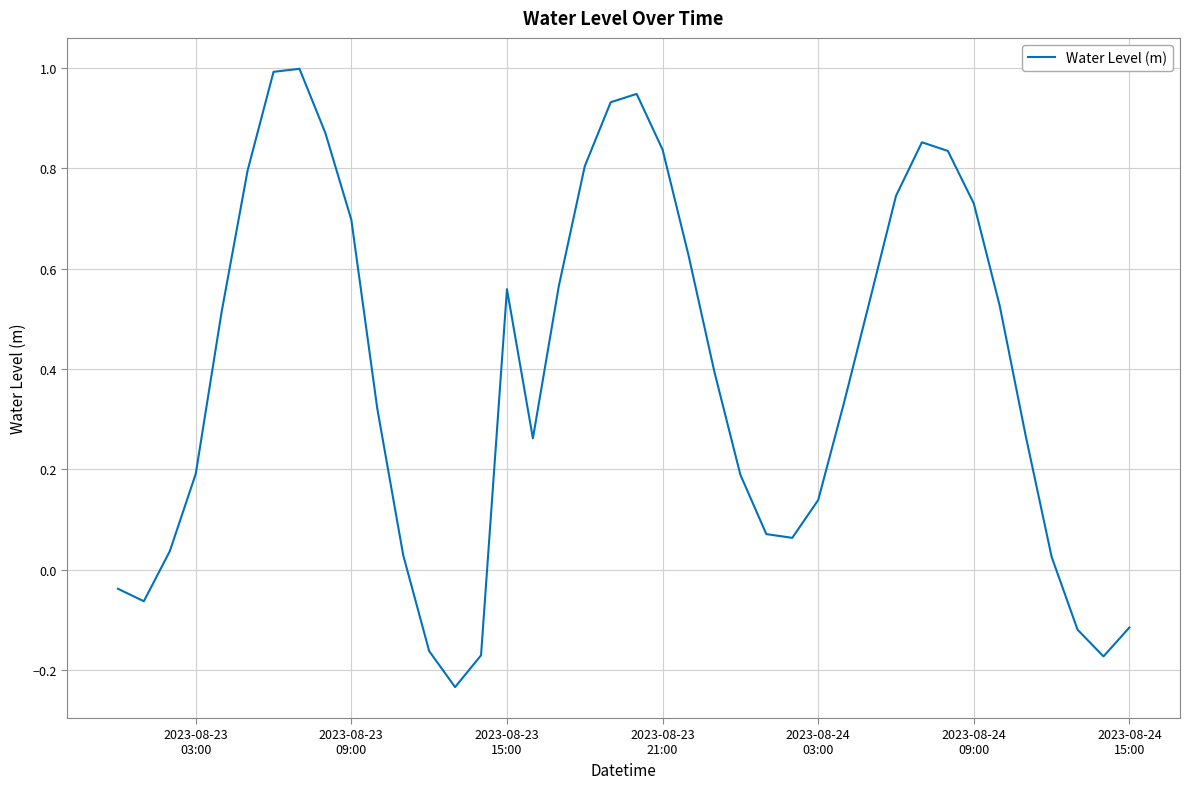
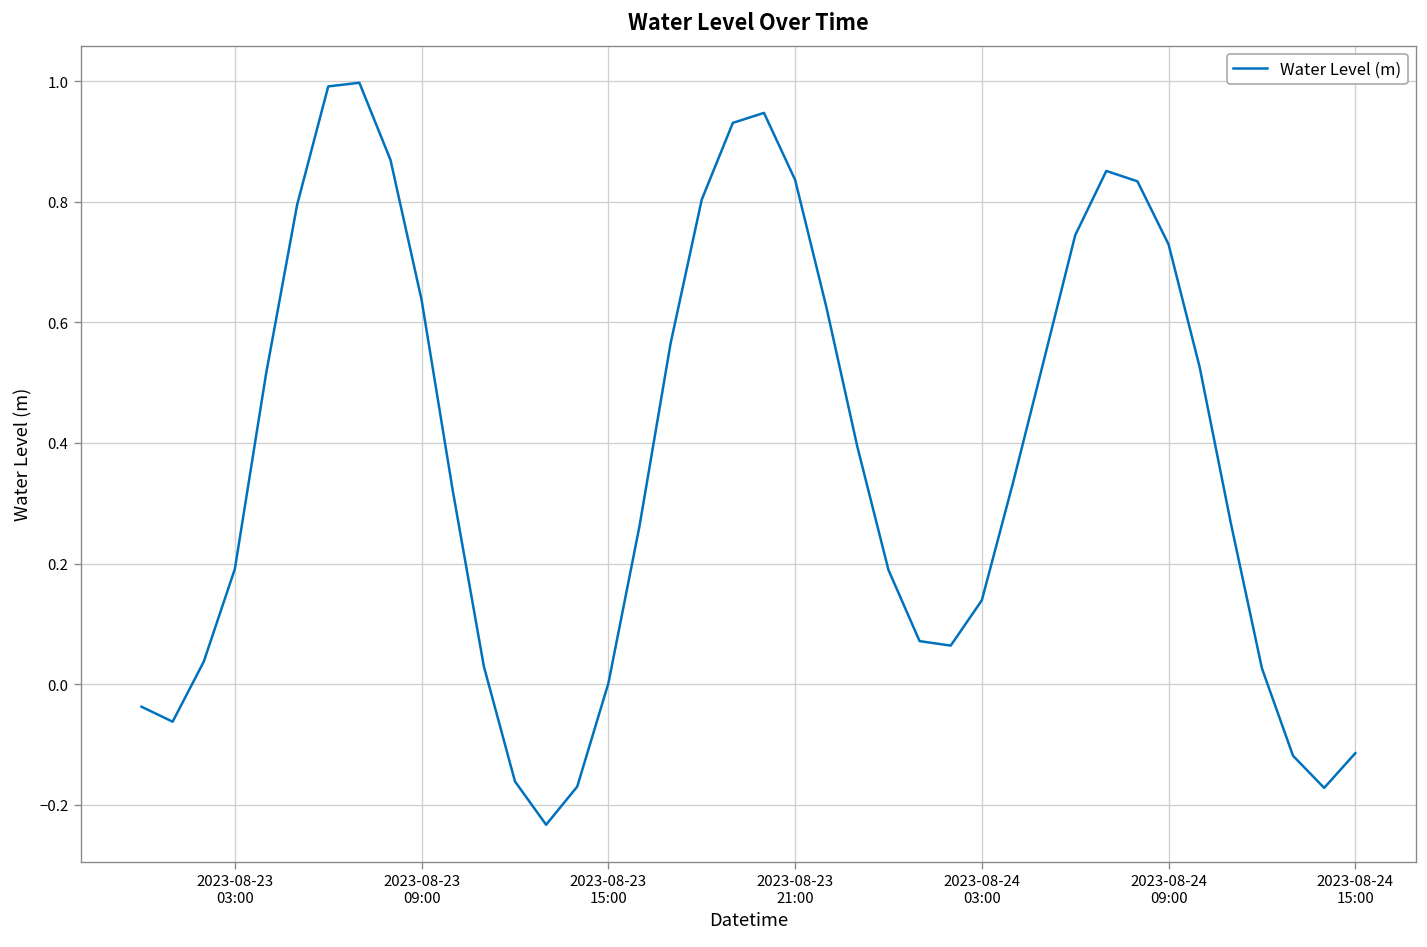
  {
    "2023-08-23 03:00": 0.19,
-   "2023-08-23 09:00": 0.70,
-   "2023-08-23 15:00": 0.56,
+   "2023-08-23 09:00": 0.64,
+   "2023-08-23 15:00": 0.00,
    "2023-08-23 21:00": 0.84,
    "2023-08-24 03:00": 0.14,
    "2023-08-24 09:00": 0.73,
    "2023-08-24 15:00": -0.11
  }
